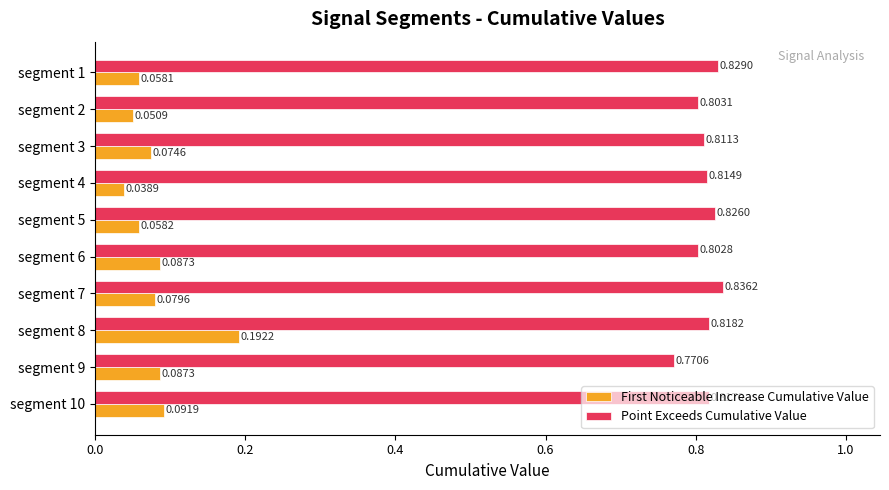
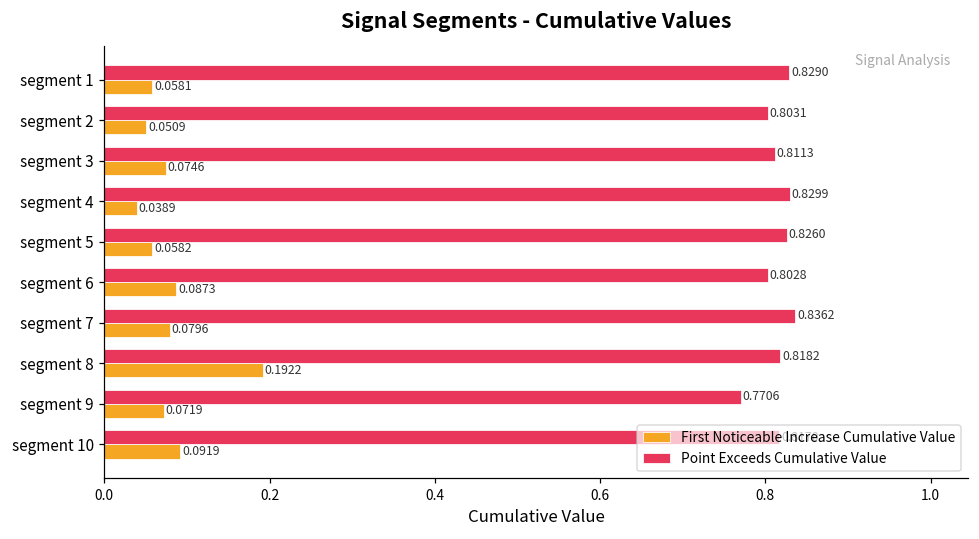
  {
    "First Noticeable Increase Cumulative Value": {
      "segment 1": 0.0581,
      "segment 2": 0.0509,
      "segment 3": 0.0746,
      "segment 4": 0.0389,
      "segment 5": 0.0582,
      "segment 6": 0.0873,
      "segment 7": 0.0796,
      "segment 8": 0.1922,
-     "segment 9": 0.0873,
+     "segment 9": 0.0719,
      "segment 10": 0.0919
    },
    "Point Exceeds Cumulative Value": {
      "segment 1": 0.8290,
      "segment 2": 0.8031,
      "segment 3": 0.8113,
-     "segment 4": 0.8149,
+     "segment 4": 0.8299,
      "segment 5": 0.8260,
      "segment 6": 0.8028,
      "segment 7": 0.8362,
      "segment 8": 0.8182,
      "segment 9": 0.7706
    }
  }
